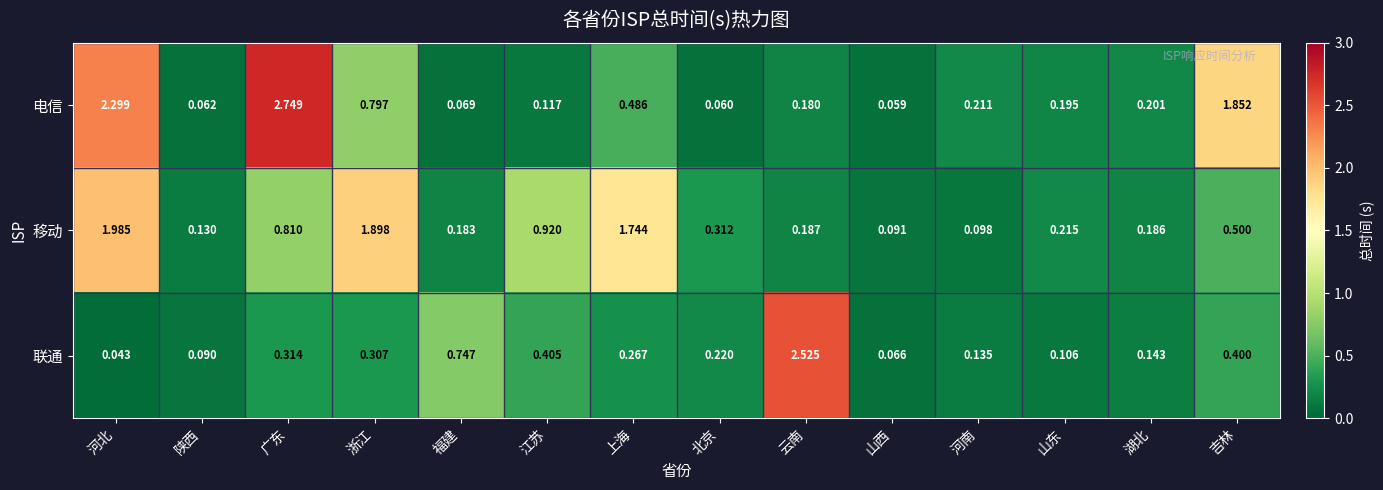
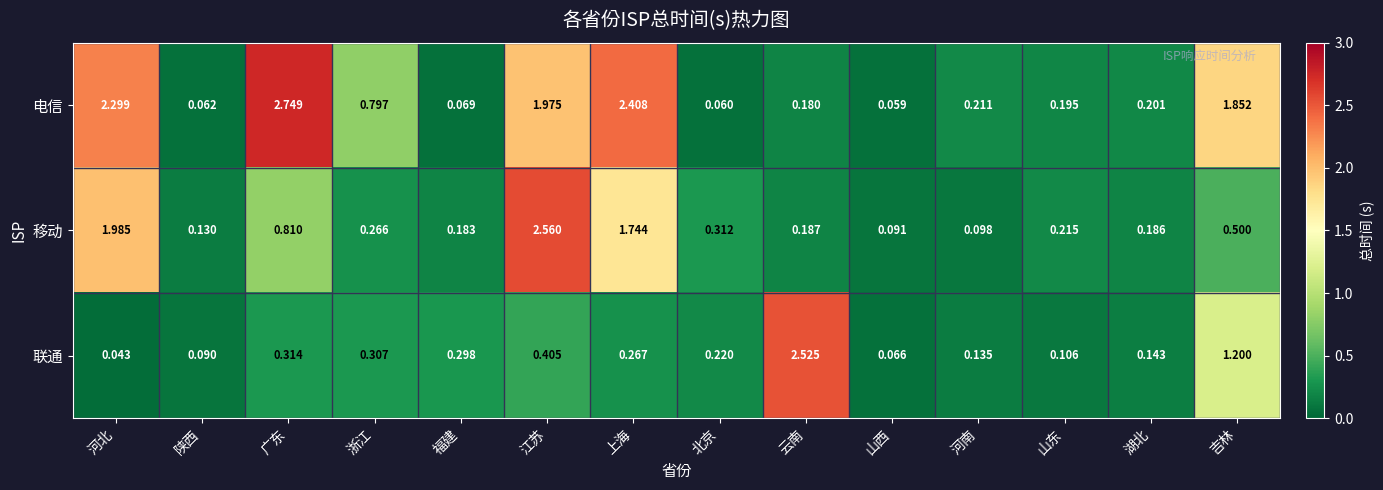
  {
    "电信": {
      "河北": 2.299,
      "陕西": 0.062,
      "广东": 2.749,
      "浙江": 0.797,
      "福建": 0.069,
-     "江苏": 0.117,
-     "上海": 0.486,
+     "江苏": 1.975,
+     "上海": 2.408,
      "北京": 0.060,
      "云南": 0.180,
      "山西": 0.059,
      "河南": 0.211,
      "山东": 0.195,
      "湖北": 0.201
    },
    "移动": {
      "河北": 1.985,
      "陕西": 0.130,
      "广东": 0.810,
-     "浙江": 1.898,
+     "浙江": 0.266,
      "福建": 0.183,
-     "江苏": 0.920,
+     "江苏": 2.560,
      "上海": 1.744,
      "北京": 0.312,
      "云南": 0.187,
      "山西": 0.091,
      "河南": 0.098,
      "山东": 0.215,
      "湖北": 0.186,
      "吉林": 0.500
    },
    "联通": {
      "河北": 0.043,
      "陕西": 0.090,
      "广东": 0.314,
      "浙江": 0.307,
-     "福建": 0.747,
+     "福建": 0.298,
      "江苏": 0.405,
      "上海": 0.267,
      "北京": 0.220,
      "云南": 2.525,
      "山西": 0.066,
      "河南": 0.135,
      "山东": 0.106,
      "湖北": 0.143,
-     "吉林": 0.400
+     "吉林": 1.200
    }
  }
